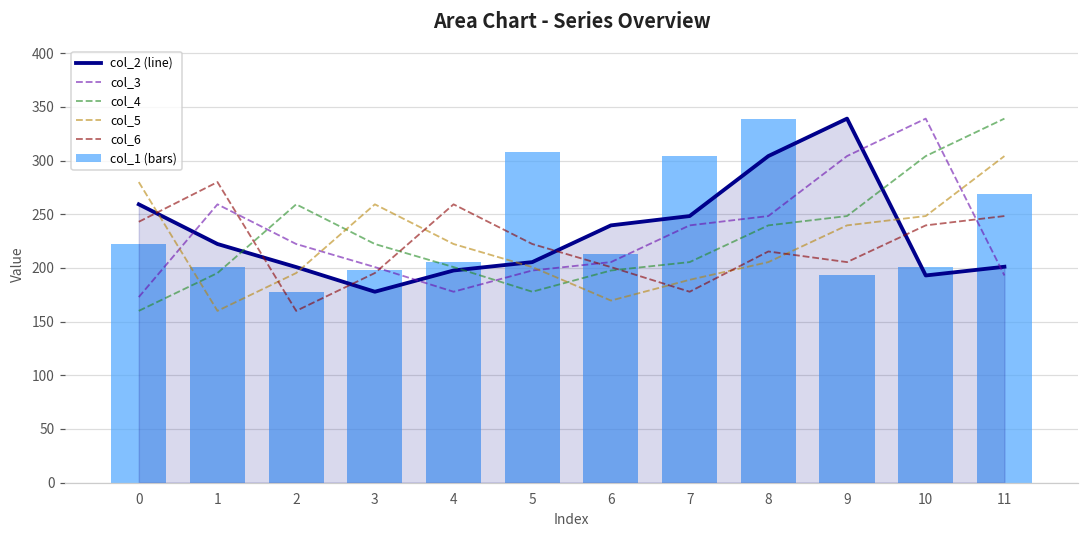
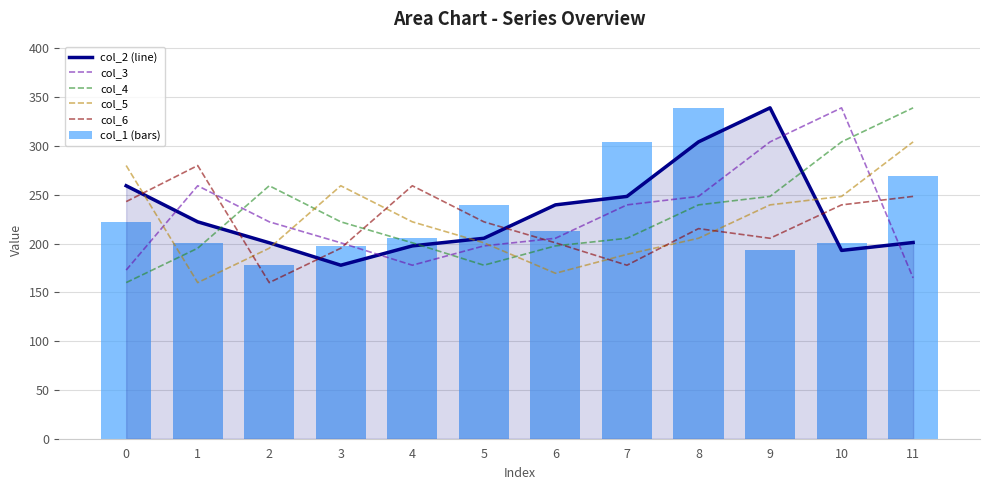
  {
    "col_1 (bars)": {
      "0": 220,
      "1": 200,
      "2": 180,
      "3": 200,
      "4": 210,
-     "5": 310,
+     "5": 240,
      "6": 210,
      "7": 300,
      "8": 340,
      "9": 190,
      "10": 200,
      "11": 270
    },
    "col_2 (line)": {
      "0": 260,
      "1": 220,
      "2": 200,
      "3": 180,
      "4": 200,
      "5": 210,
      "6": 240,
      "7": 250,
      "8": 300,
      "9": 340,
      "10": 190,
      "11": 200
    },
    "col_3": {
      "0": 170,
      "1": 260,
      "2": 220,
      "3": 200,
      "4": 180,
      "5": 200,
      "6": 210,
      "7": 240,
      "8": 250,
      "9": 300,
      "10": 340,
-     "11": 190
+     "11": 160
    },
    "col_4": {
      "0": 160,
      "1": 200,
      "2": 260,
      "3": 220,
      "4": 200,
      "5": 180,
      "6": 200,
      "7": 210,
      "8": 240,
      "9": 250,
      "10": 300,
      "11": 340
    },
    "col_5": {
      "0": 280,
      "1": 160,
      "2": 200,
      "3": 260,
      "4": 220,
      "5": 200,
      "6": 170,
      "7": 190,
      "8": 210,
      "9": 240,
      "10": 250,
      "11": 300
    },
    "col_6": {
      "0": 240,
      "1": 280,
      "2": 160,
      "3": 200,
      "4": 260,
      "5": 220,
      "6": 200,
      "7": 180,
      "8": 220,
      "9": 210,
      "10": 240,
      "11": 250
    }
  }
